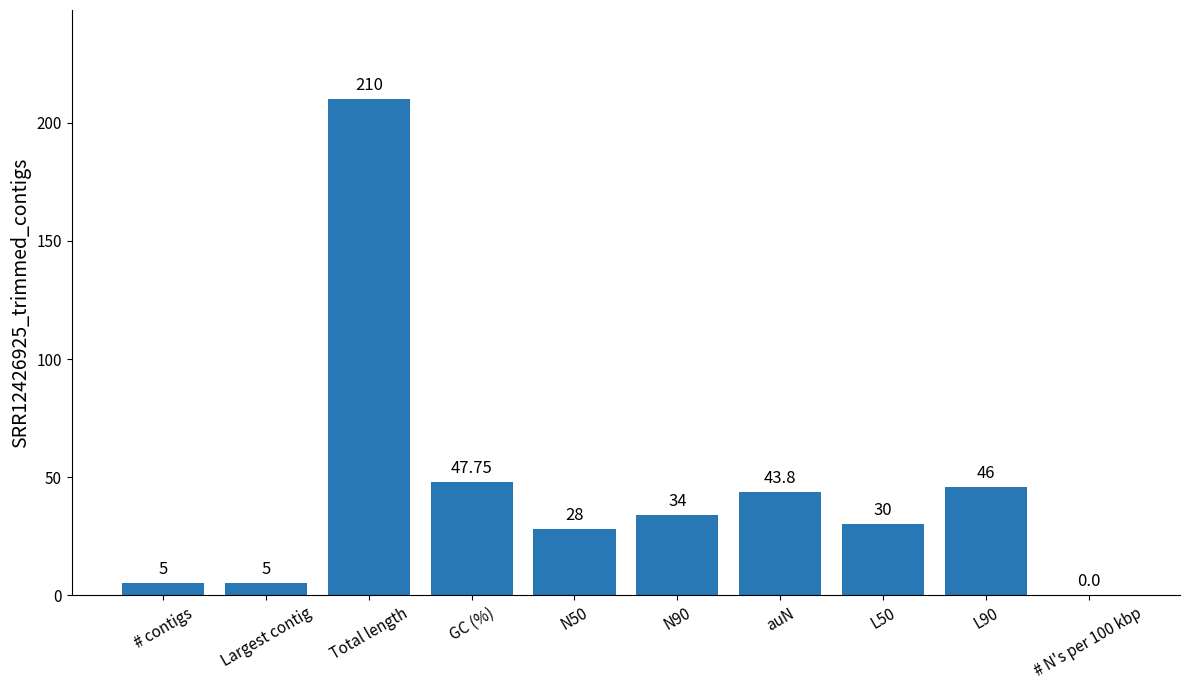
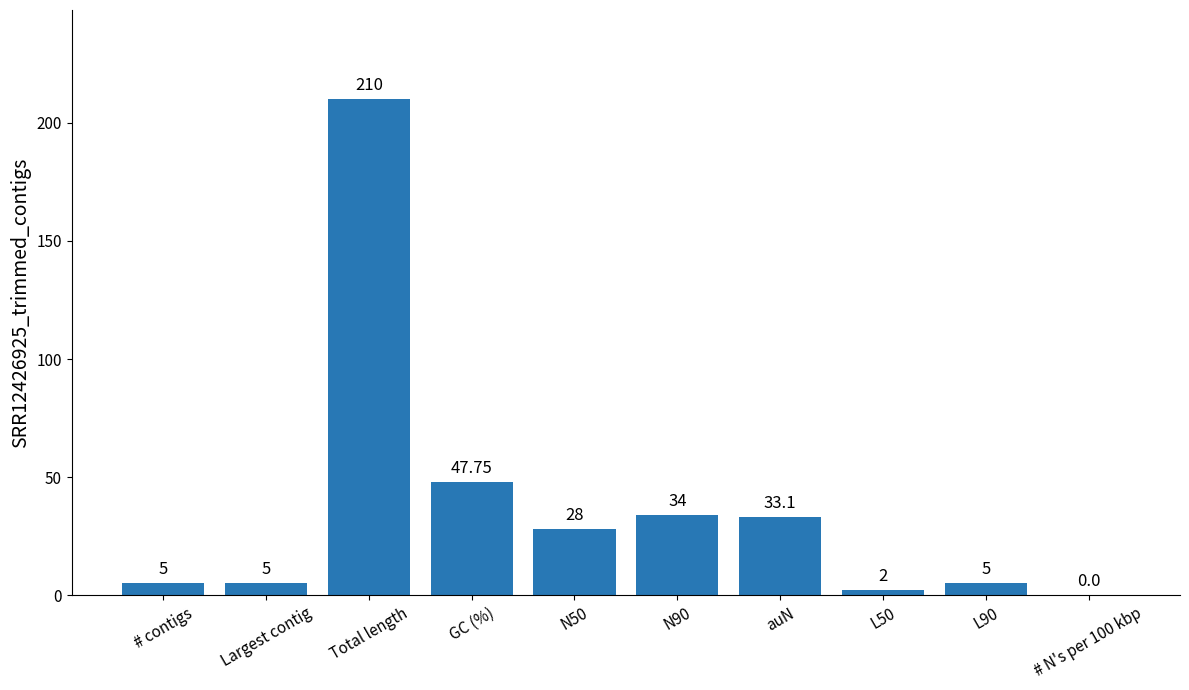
  {
    "# contigs": 5,
    "Largest contig": 5,
    "Total length": 210,
    "GC (%)": 47.75,
    "N50": 28,
    "N90": 34,
-   "auN": 43.8,
-   "L50": 30,
-   "L90": 46,
+   "auN": 33.1,
+   "L50": 2,
+   "L90": 5,
    "# N's per 100 kbp": 0.0
  }
